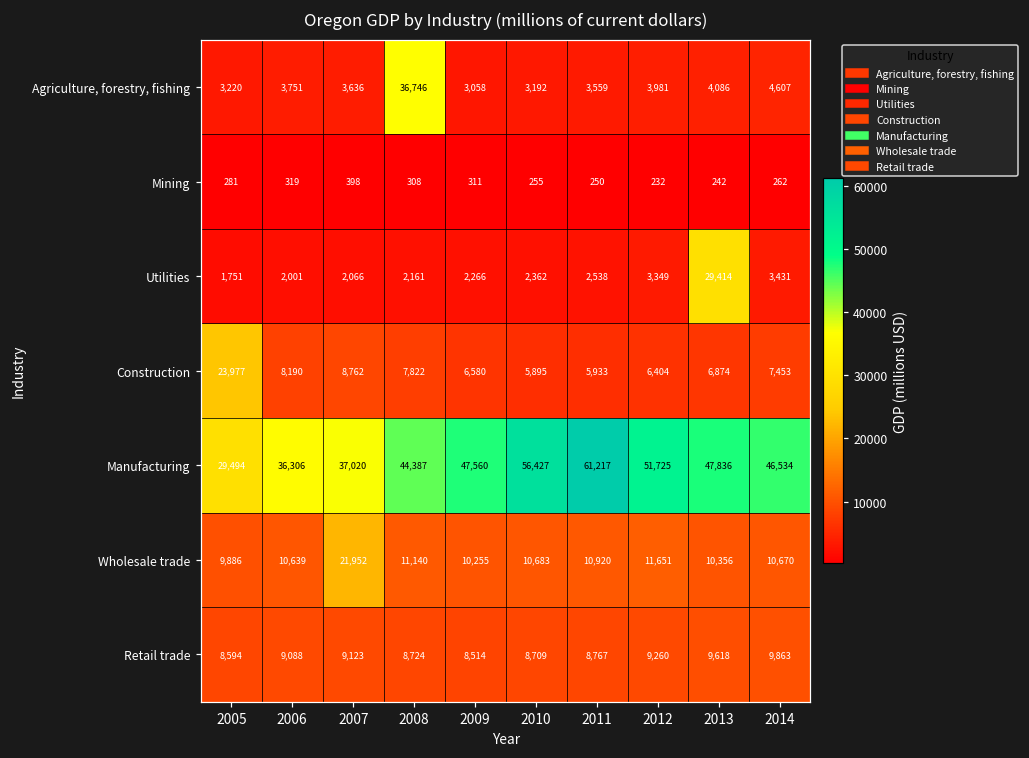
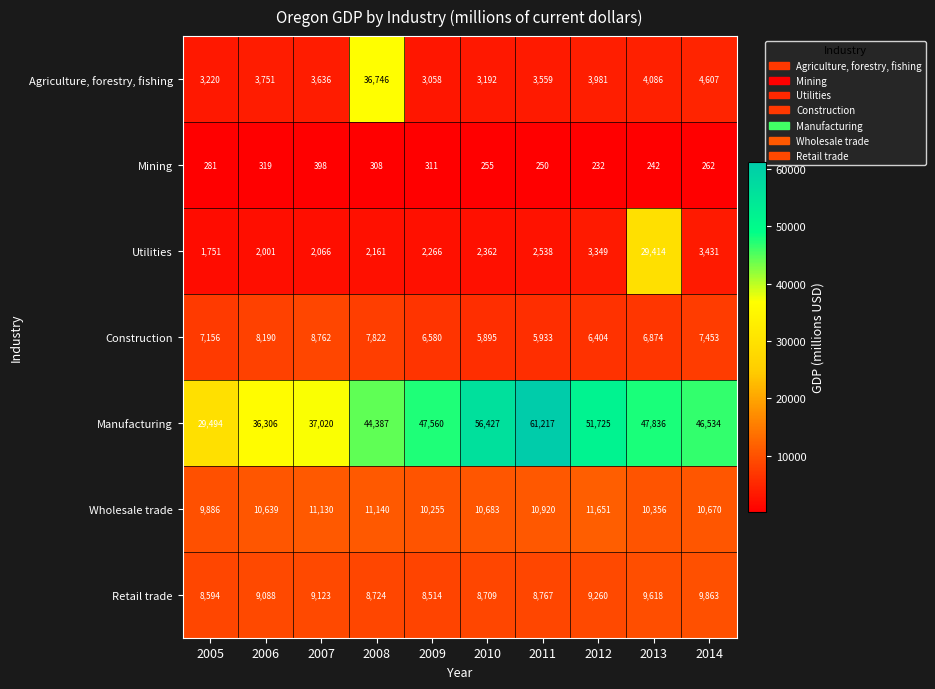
  {
    "Agriculture, forestry, fishing": {
      "2005": "3,220",
      "2006": "3,751",
      "2007": "3,636",
      "2008": "36,746",
      "2009": "3,058",
      "2010": "3,192",
      "2011": "3,559",
      "2012": "3,981",
      "2013": "4,086",
      "2014": "4,607"
    },
    "Mining": {
      "2005": "281",
      "2006": "319",
      "2007": "398",
      "2008": "308",
      "2009": "311",
      "2010": "255",
      "2011": "250",
      "2012": "232",
      "2013": "242",
      "2014": "262"
    },
    "Utilities": {
      "2005": "1,751",
      "2006": "2,001",
      "2007": "2,066",
      "2008": "2,161",
      "2009": "2,266",
      "2010": "2,362",
      "2011": "2,538",
      "2012": "3,349",
      "2013": "29,414",
      "2014": "3,431"
    },
    "Construction": {
-     "2005": "23,977",
+     "2005": "7,156",
      "2006": "8,190",
      "2007": "8,762",
      "2008": "7,822",
      "2009": "6,580",
      "2010": "5,895",
      "2011": "5,933",
      "2012": "6,404",
      "2013": "6,874",
      "2014": "7,453"
    },
    "Manufacturing": {
      "2005": "29,494",
      "2006": "36,306",
      "2007": "37,020",
      "2008": "44,387",
      "2009": "47,560",
      "2010": "56,427",
      "2011": "61,217",
      "2012": "51,725",
      "2013": "47,836",
      "2014": "46,534"
    },
    "Wholesale trade": {
      "2005": "9,886",
      "2006": "10,639",
-     "2007": "21,952",
+     "2007": "11,130",
      "2008": "11,140",
      "2009": "10,255",
      "2010": "10,683",
      "2011": "10,920",
      "2012": "11,651",
      "2013": "10,356",
      "2014": "10,670"
    },
    "Retail trade": {
      "2005": "8,594",
      "2006": "9,088",
      "2007": "9,123",
      "2008": "8,724",
      "2009": "8,514",
      "2010": "8,709",
      "2011": "8,767",
      "2012": "9,260",
      "2013": "9,618",
      "2014": "9,863"
    }
  }
